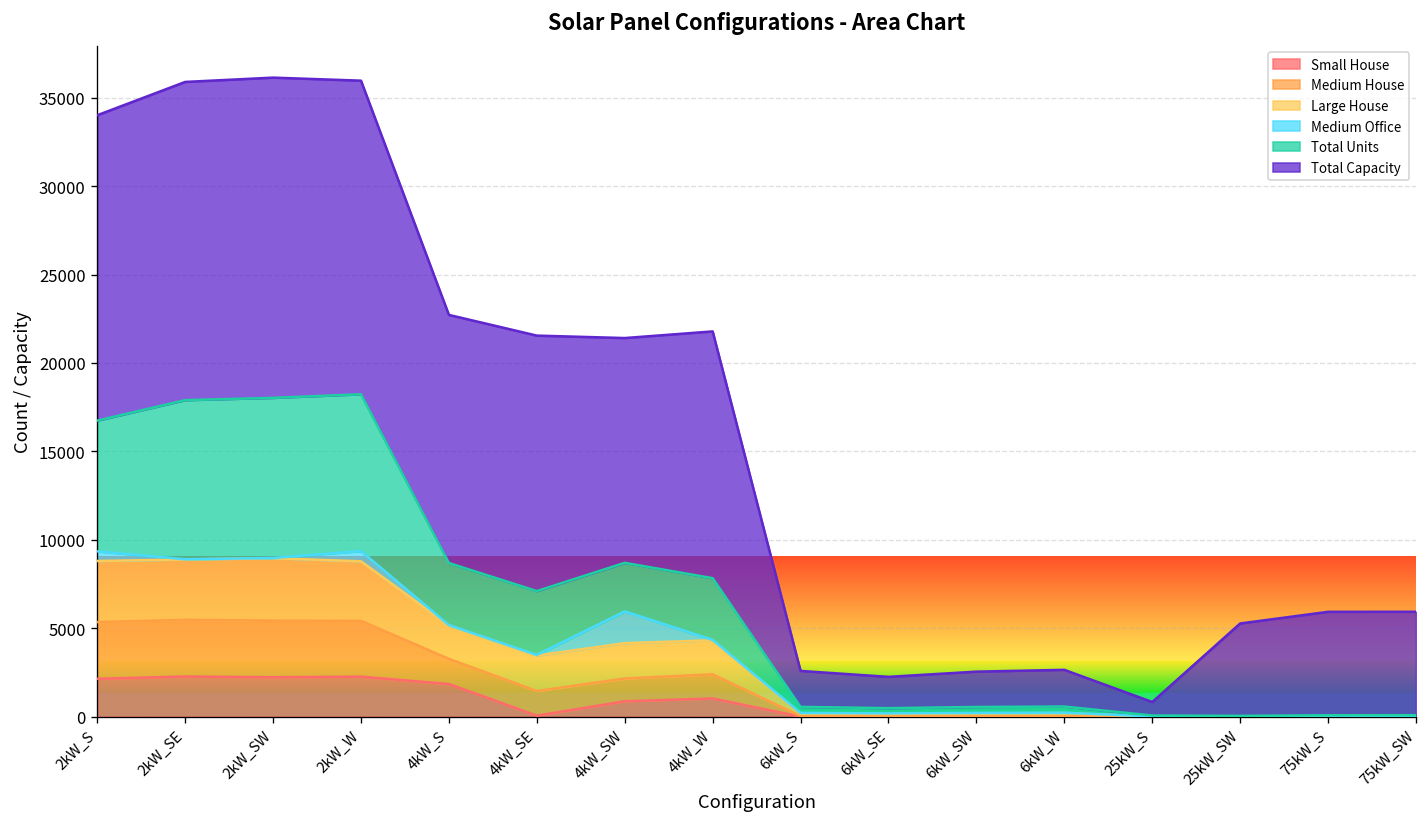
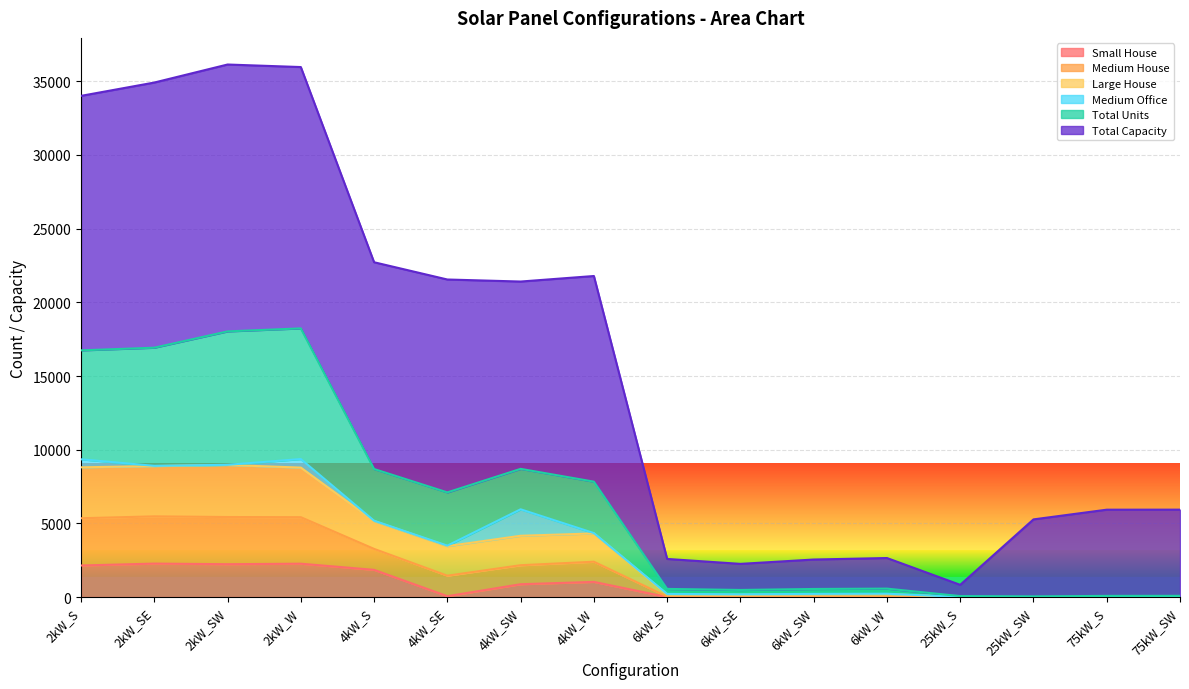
  {
    "Small House": {
      "2kW_S": 2100,
      "2kW_SE": 2300,
      "2kW_SW": 2200,
      "2kW_W": 2300,
      "4kW_S": 1800,
      "4kW_SE": 100,
      "4kW_SW": 900,
      "4kW_W": 1000
    },
    "Medium Office": {
      "2kW_S": 500,
      "2kW_W": 600,
      "4kW_SW": 1800
    },
    "Total Units": {
      "2kW_S": 7400,
-     "2kW_SE": 9000,
+     "2kW_SE": 8000,
      "2kW_SW": 9100,
      "2kW_W": 8900,
      "4kW_S": 3500,
      "4kW_SE": 3600,
      "4kW_SW": 2700,
      "4kW_W": 3500,
      "6kW_S": 300,
      "6kW_SE": 300,
      "6kW_SW": 300,
      "6kW_W": 300
    },
    "Total Capacity": {
      "2kW_S": 17300,
      "2kW_SE": 18000,
      "2kW_SW": 18100,
      "2kW_W": 17700,
      "4kW_S": 14000,
      "4kW_SE": 14400,
      "4kW_SW": 12700,
      "4kW_W": 14000,
      "6kW_S": 2000,
      "6kW_SE": 1800,
      "6kW_SW": 2000,
      "6kW_W": 2100,
      "25kW_S": 800,
      "25kW_SW": 5200,
      "75kW_S": 5900,
      "75kW_SW": 5900
    }
  }
